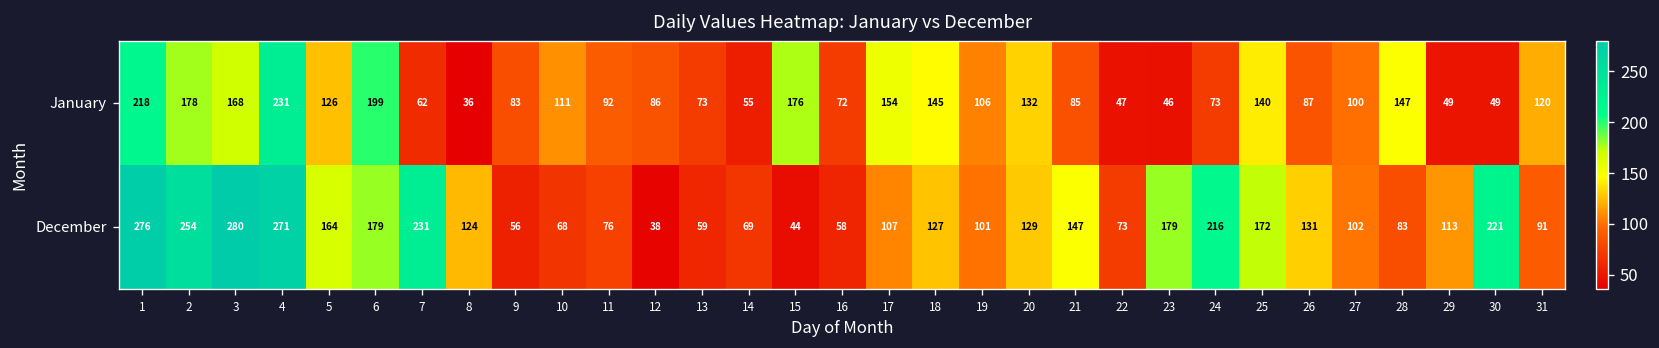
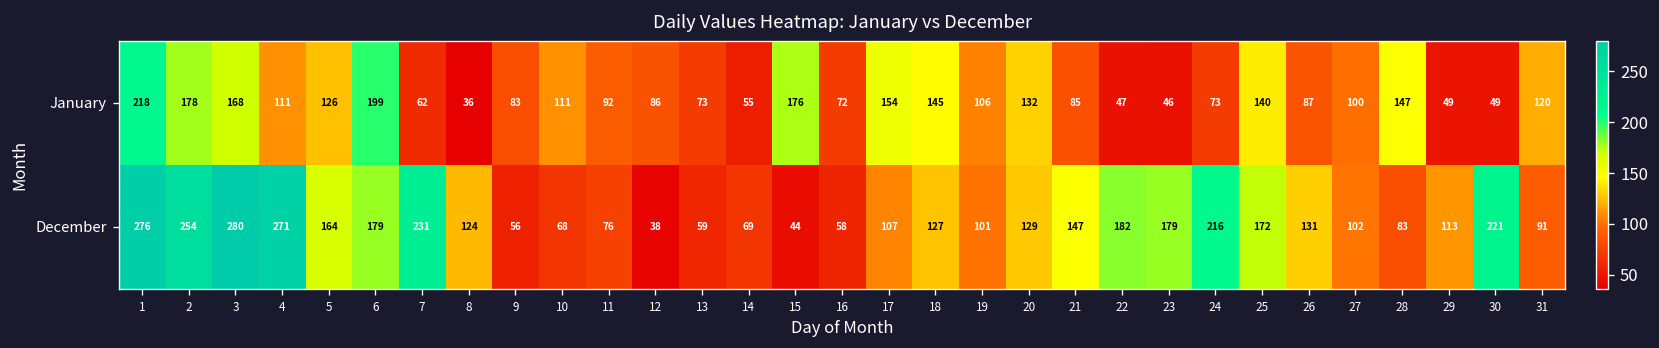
  {
    "January": {
      "1": 218,
      "2": 178,
      "3": 168,
-     "4": 231,
+     "4": 111,
      "5": 126,
      "6": 199,
      "7": 62,
      "8": 36,
      "9": 83,
      "10": 111,
      "11": 92,
      "12": 86,
      "13": 73,
      "14": 55,
      "15": 176,
      "16": 72,
      "17": 154,
      "18": 145,
      "19": 106,
      "20": 132,
      "21": 85,
      "22": 47,
      "23": 46,
      "24": 73,
      "25": 140,
      "26": 87,
      "27": 100,
      "28": 147,
      "29": 49,
      "30": 49,
      "31": 120
    },
    "December": {
      "1": 276,
      "2": 254,
      "3": 280,
      "4": 271,
      "5": 164,
      "6": 179,
      "7": 231,
      "8": 124,
      "9": 56,
      "10": 68,
      "11": 76,
      "12": 38,
      "13": 59,
      "14": 69,
      "15": 44,
      "16": 58,
      "17": 107,
      "18": 127,
      "19": 101,
      "20": 129,
      "21": 147,
-     "22": 73,
+     "22": 182,
      "23": 179,
      "24": 216,
      "25": 172,
      "26": 131,
      "27": 102,
      "28": 83,
      "29": 113,
      "30": 221,
      "31": 91
    }
  }
